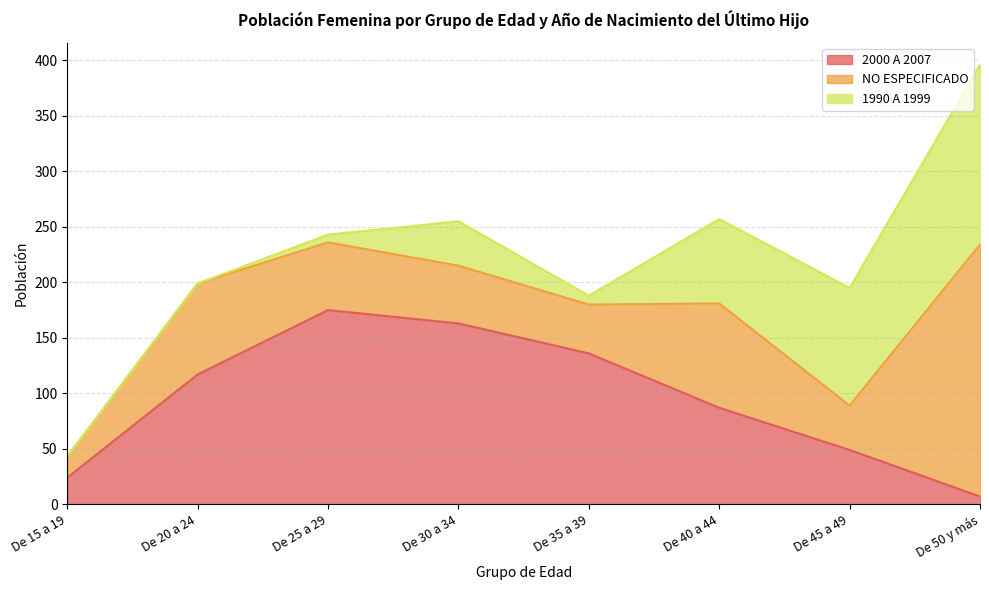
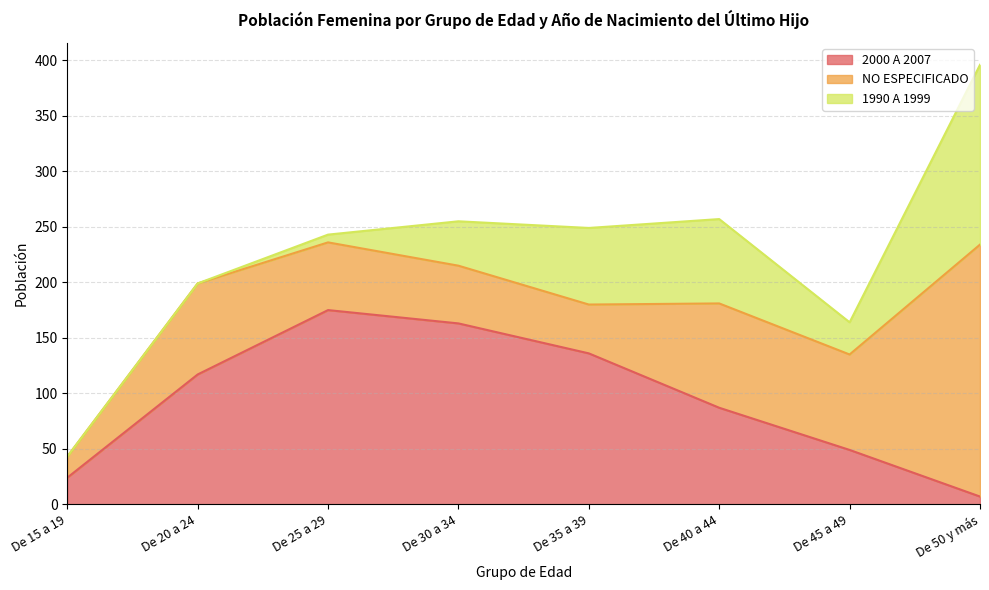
  {
    "2000 A 2007": {
      "De 15 a 19": 24,
      "De 20 a 24": 117,
      "De 25 a 29": 175,
      "De 30 a 34": 163,
      "De 35 a 39": 136,
      "De 40 a 44": 87,
      "De 45 a 49": 49,
      "De 50 y más": 7
    },
    "NO ESPECIFICADO": {
      "De 25 a 29": 61,
      "De 30 a 34": 52,
      "De 35 a 39": 44,
      "De 40 a 44": 94,
-     "De 45 a 49": 40,
+     "De 45 a 49": 86,
      "De 50 y más": 227
    },
    "1990 A 1999": {
      "De 25 a 29": 7,
      "De 30 a 34": 40,
-     "De 35 a 39": 8,
+     "De 35 a 39": 69,
      "De 40 a 44": 76,
-     "De 45 a 49": 106,
+     "De 45 a 49": 29,
      "De 50 y más": 162
    }
  }
